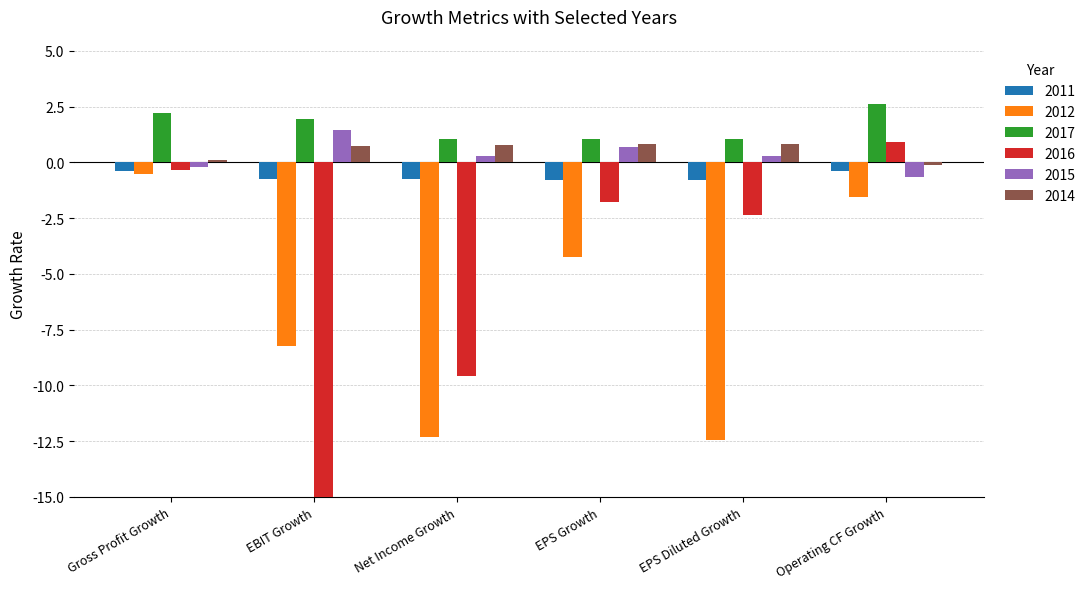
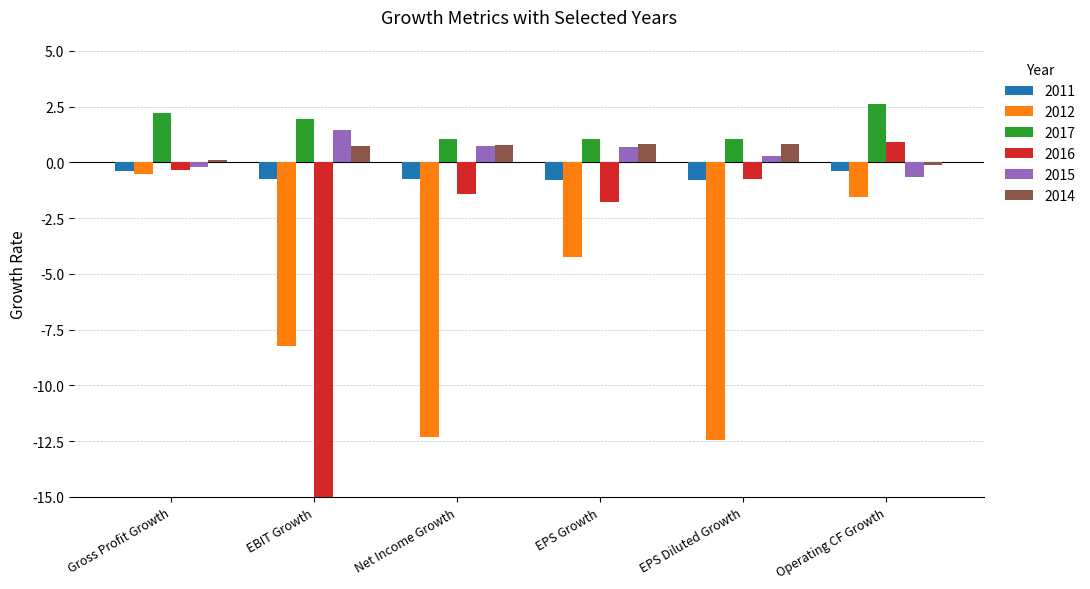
  {
    "2011": {
      "Gross Profit Growth": -0.4,
      "EBIT Growth": -0.7,
      "Net Income Growth": -0.8,
      "EPS Growth": -0.8,
      "EPS Diluted Growth": -0.8,
      "Operating CF Growth": -0.4
    },
    "2012": {
      "Gross Profit Growth": -0.5,
      "EBIT Growth": -8.2,
      "Net Income Growth": -12.3,
      "EPS Growth": -4.3,
      "EPS Diluted Growth": -12.4,
      "Operating CF Growth": -1.6
    },
    "2017": {
      "Gross Profit Growth": 2.2,
      "EBIT Growth": 1.9,
      "Net Income Growth": 1.0,
      "EPS Growth": 1.0,
      "EPS Diluted Growth": 1.0,
      "Operating CF Growth": 2.6
    },
    "2016": {
      "Gross Profit Growth": -0.3,
-     "Net Income Growth": -9.6,
+     "Net Income Growth": -1.4,
      "EPS Growth": -1.8,
-     "EPS Diluted Growth": -2.4,
+     "EPS Diluted Growth": -0.7,
      "Operating CF Growth": 0.9
    },
    "2015": {
      "Gross Profit Growth": -0.2,
      "EBIT Growth": 1.4,
-     "Net Income Growth": 0.3,
+     "Net Income Growth": 0.7,
      "EPS Growth": 0.7,
      "EPS Diluted Growth": 0.3,
      "Operating CF Growth": -0.7
    },
    "2014": {
      "EBIT Growth": 0.8,
      "Net Income Growth": 0.8,
      "EPS Growth": 0.8,
      "EPS Diluted Growth": 0.8
    }
  }
